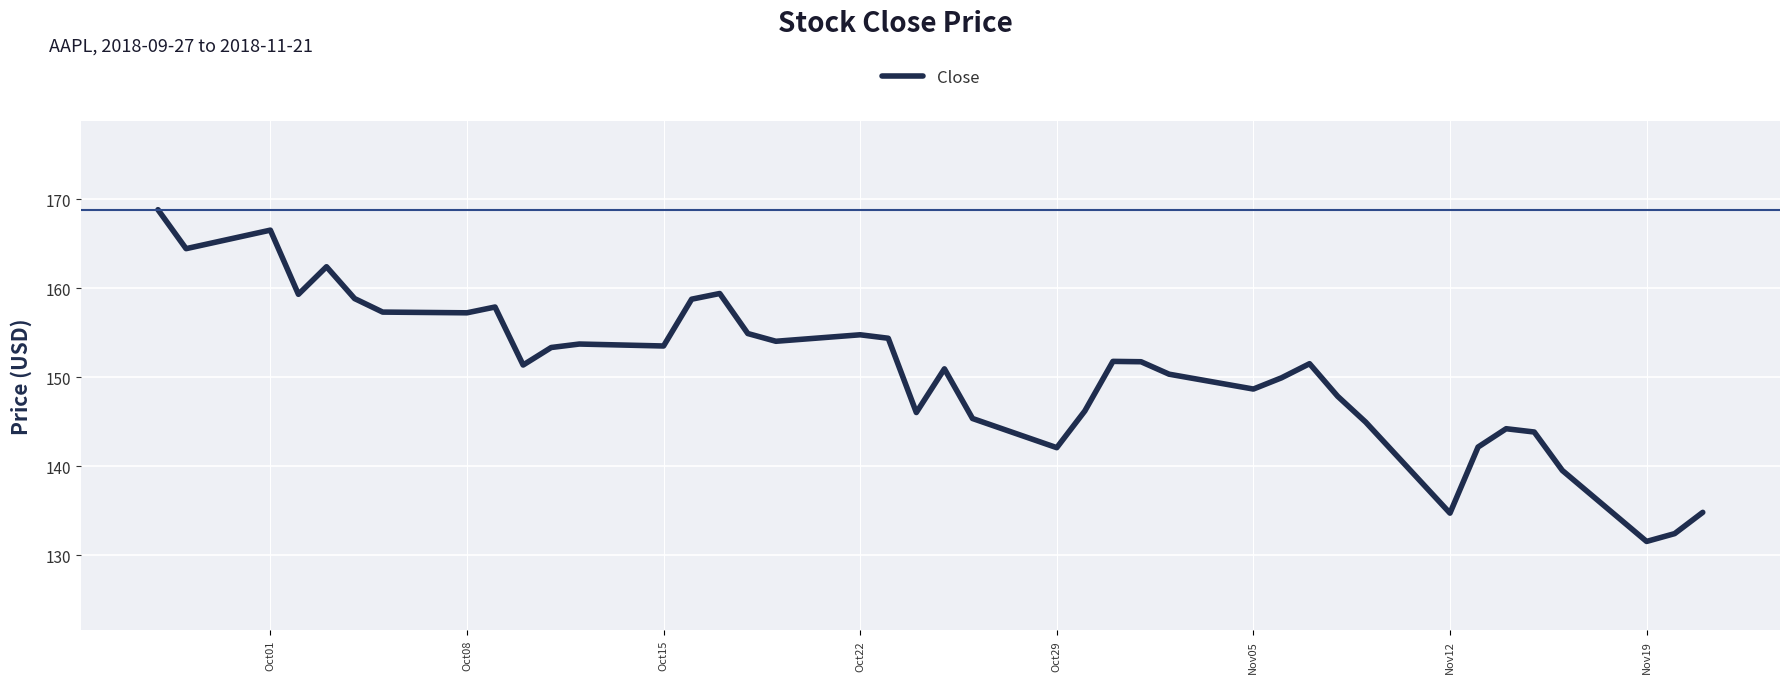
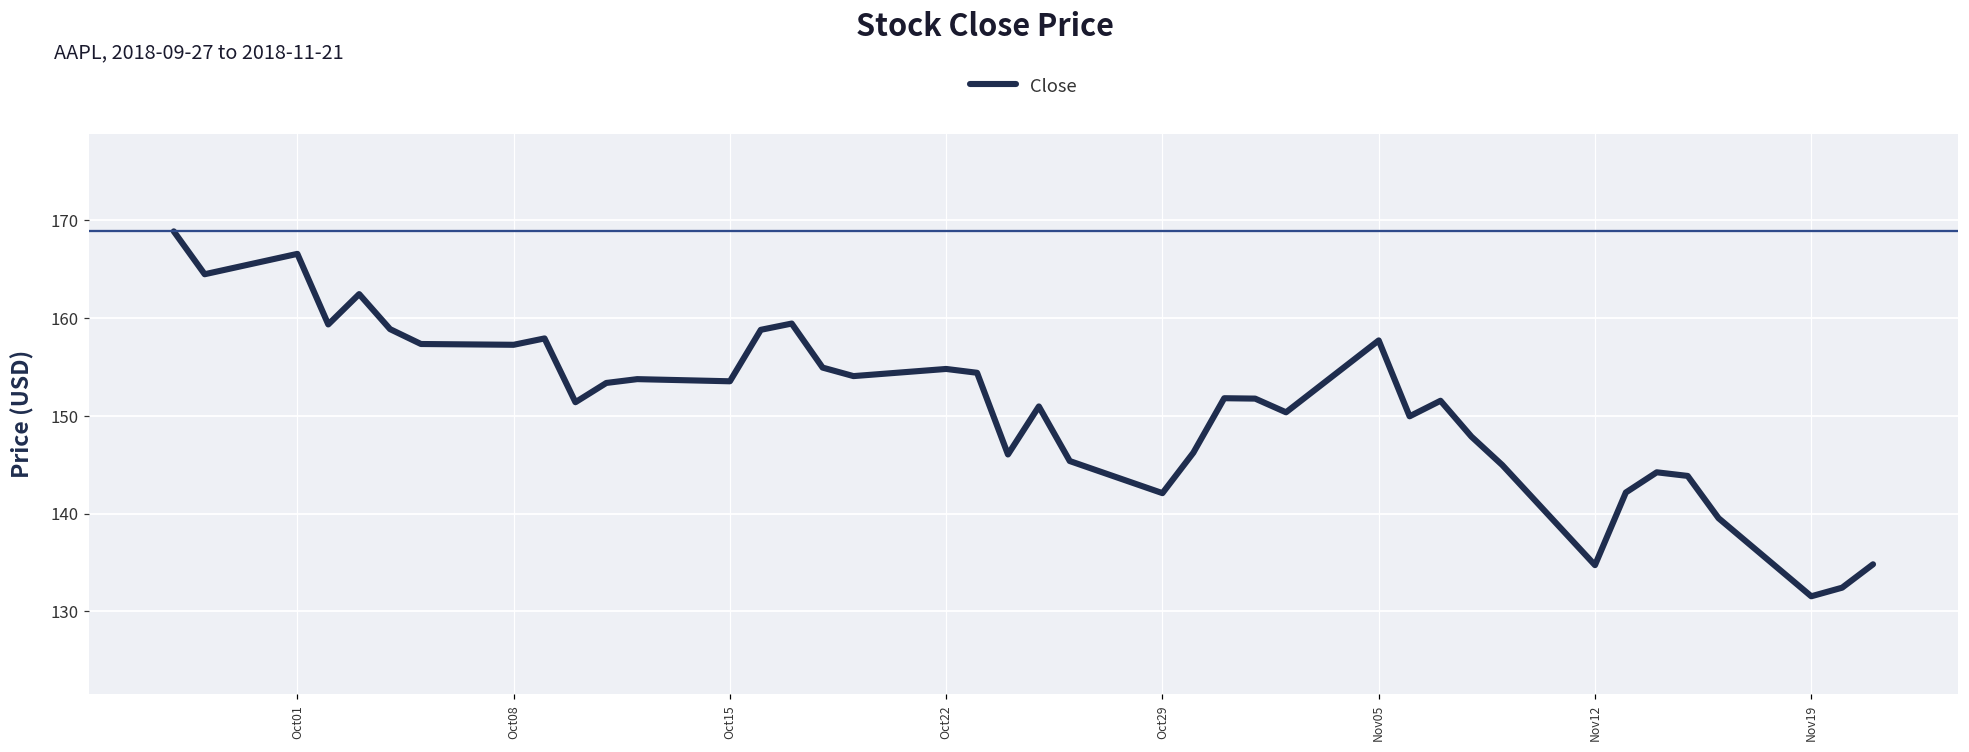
  {
    "Oct01": 167,
    "Oct08": 157,
    "Oct15": 154,
    "Oct22": 155,
    "Oct29": 142,
-   "Nov05": 149,
+   "Nov05": 158,
    "Nov12": 135,
    "Nov19": 132
  }
